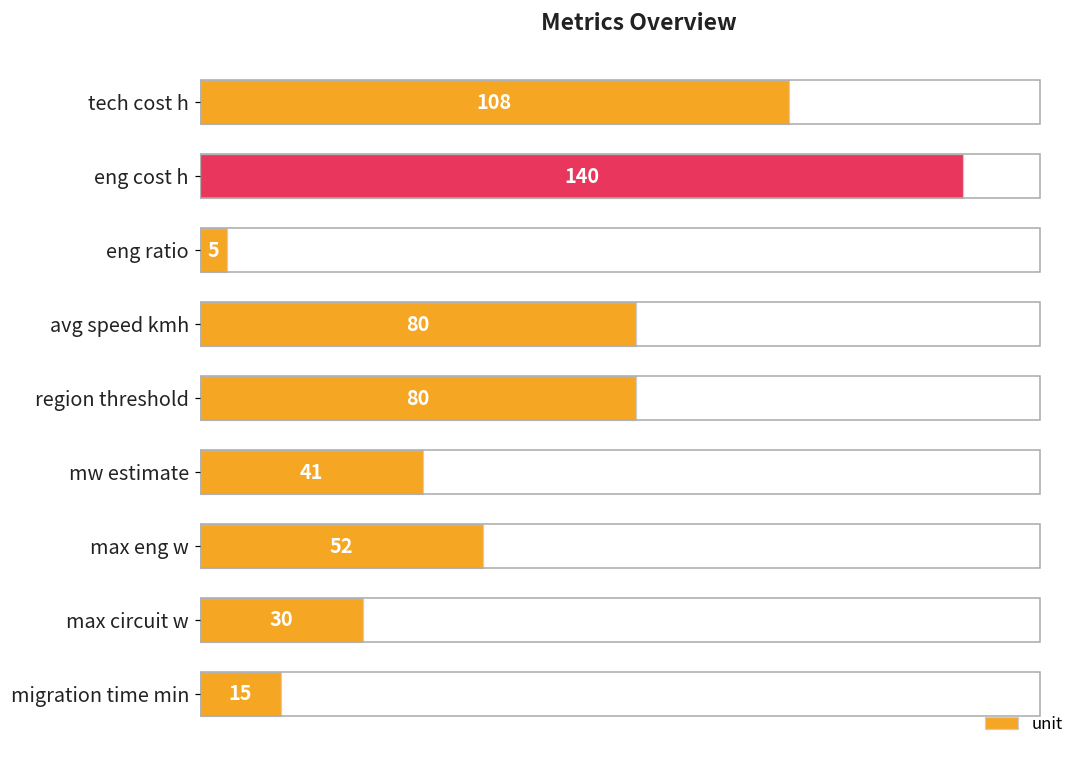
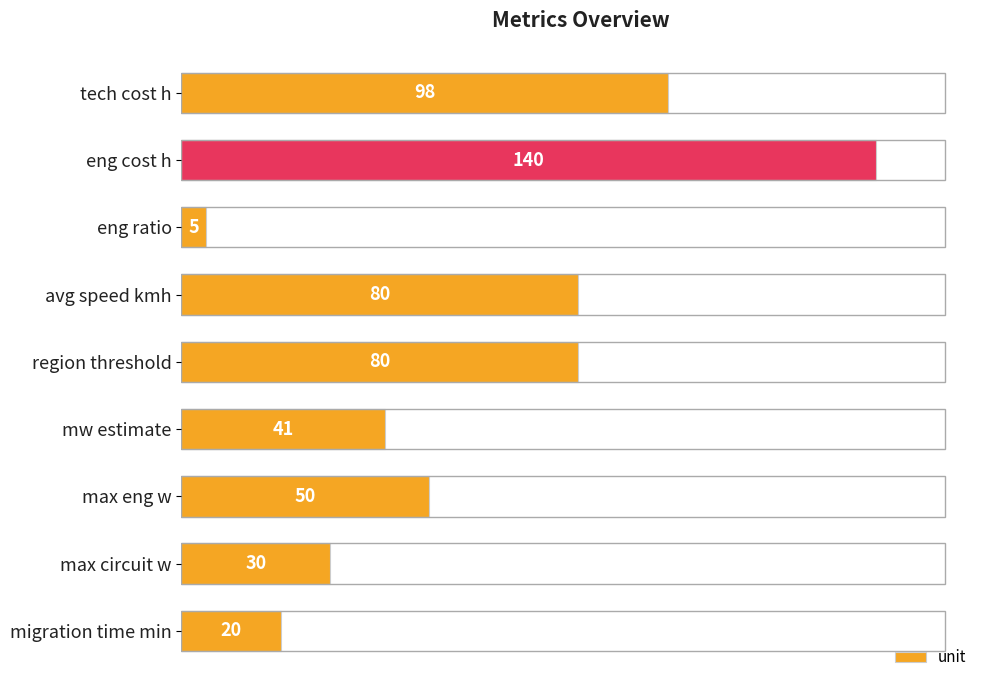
  {
-   "tech cost h": 108,
+   "tech cost h": 98,
    "eng cost h": 140,
    "eng ratio": 5,
    "avg speed kmh": 80,
    "region threshold": 80,
    "mw estimate": 41,
-   "max eng w": 52,
+   "max eng w": 50,
    "max circuit w": 30,
-   "migration time min": 15
+   "migration time min": 20
  }
